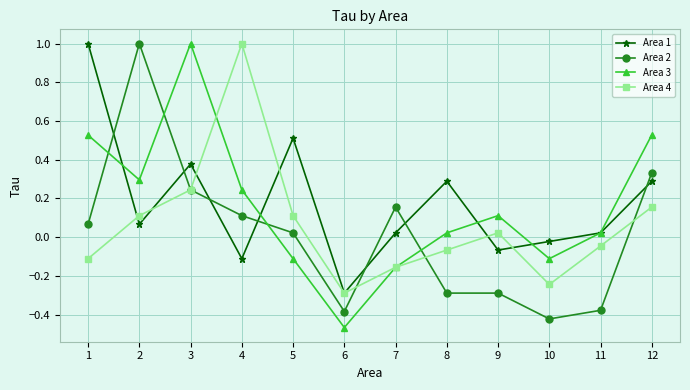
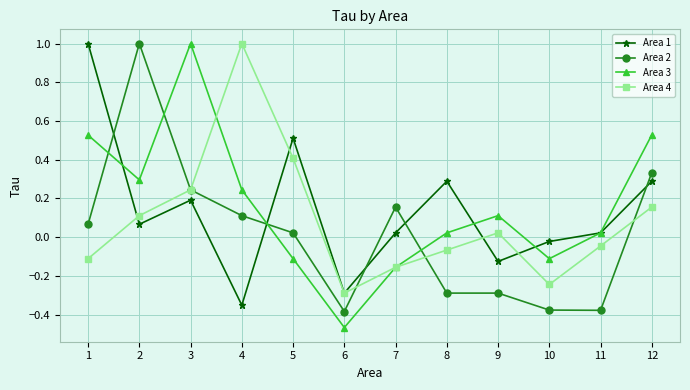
  {
    "Area 1": {
      "1": 1.00,
      "2": 0.07,
-     "3": 0.38,
-     "4": -0.11,
+     "3": 0.19,
+     "4": -0.35,
      "5": 0.51,
      "7": 0.02,
      "8": 0.29,
-     "9": -0.07,
+     "9": -0.13,
      "10": -0.02,
      "12": 0.29
    },
    "Area 2": {
      "1": 0.07,
      "2": 1.00,
      "4": 0.11,
      "5": 0.02,
      "6": -0.38,
      "7": 0.16,
      "8": -0.29,
      "9": -0.29,
-     "10": -0.42,
+     "10": -0.38,
      "11": -0.38,
      "12": 0.33
    },
    "Area 3": {
      "1": 0.53,
      "2": 0.30,
      "3": 1.00,
      "4": 0.24,
      "5": -0.11,
      "6": -0.47,
      "8": 0.02,
      "9": 0.11,
      "10": -0.11,
      "12": 0.53
    },
    "Area 4": {
      "1": -0.11,
      "2": 0.11,
      "4": 1.00,
-     "5": 0.11,
+     "5": 0.41,
      "8": -0.07,
      "9": 0.02,
      "10": -0.24,
      "11": -0.05,
      "12": 0.16
    }
  }
